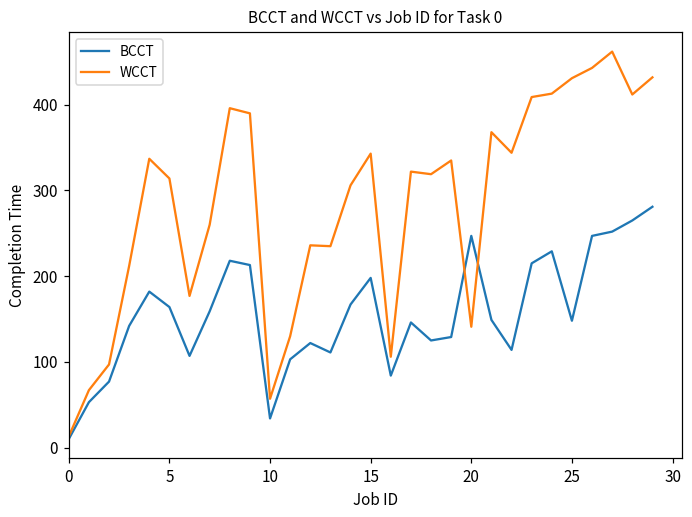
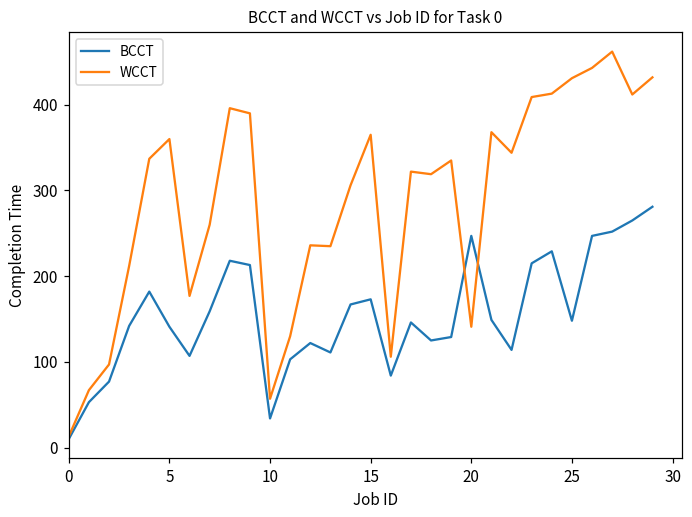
  {
    "BCCT": {
-     "5": 160,
+     "5": 140,
      "10": 30,
-     "15": 200,
+     "15": 170,
      "20": 250,
      "25": 150
    },
    "WCCT": {
-     "5": 310,
+     "5": 360,
      "10": 60,
-     "15": 340,
+     "15": 370,
      "20": 140,
      "25": 430
    }
  }
